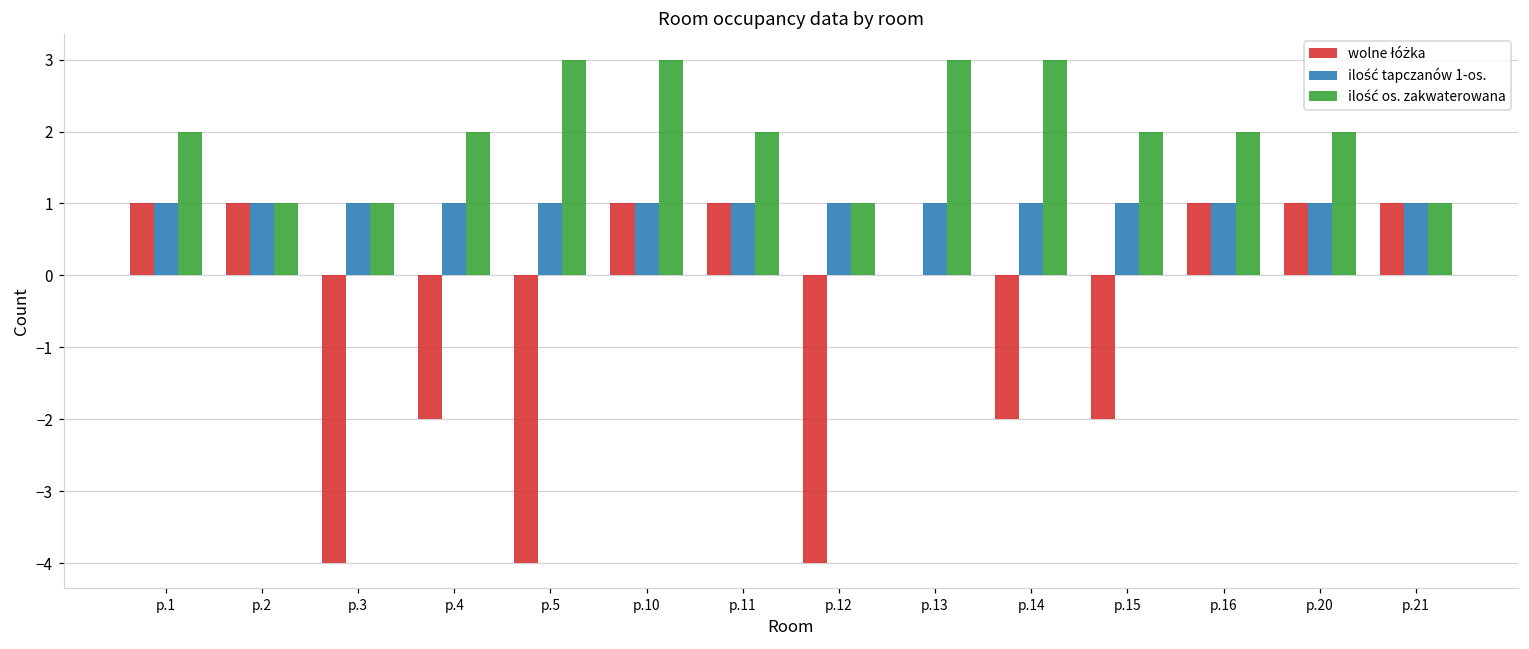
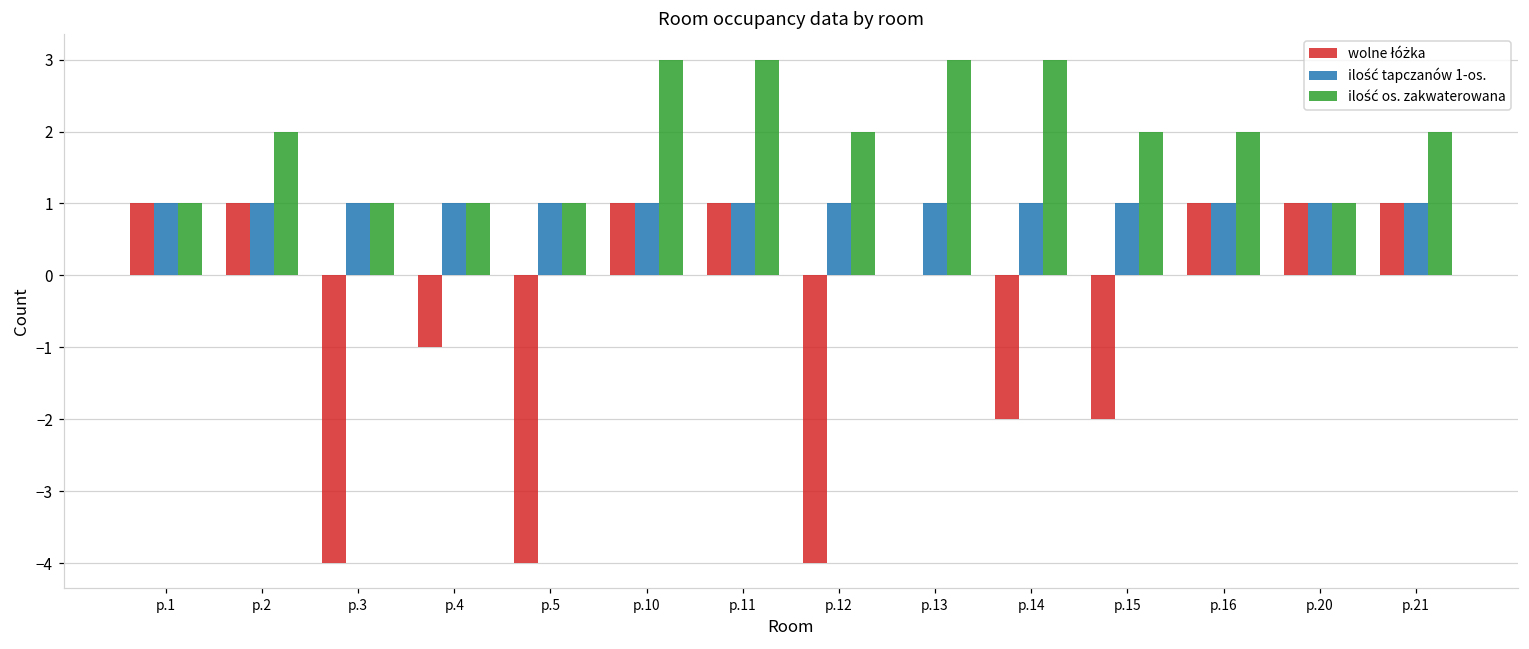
  {
    "wolne łóżka": {
      "p.1": 1,
      "p.2": 1,
      "p.3": -4,
-     "p.4": -2,
+     "p.4": -1,
      "p.5": -4,
      "p.10": 1,
      "p.11": 1,
      "p.12": -4,
      "p.13": 0,
      "p.14": -2,
      "p.15": -2,
      "p.16": 1,
      "p.20": 1,
      "p.21": 1
    },
    "ilość tapczanów 1-os.": {
      "p.1": 1,
      "p.2": 1,
      "p.3": 1,
      "p.4": 1,
      "p.5": 1,
      "p.10": 1,
      "p.11": 1,
      "p.12": 1,
      "p.13": 1,
      "p.14": 1,
      "p.15": 1,
      "p.16": 1,
      "p.20": 1,
      "p.21": 1
    },
    "ilość os. zakwaterowana": {
-     "p.1": 2,
-     "p.2": 1,
+     "p.1": 1,
+     "p.2": 2,
      "p.3": 1,
-     "p.4": 2,
-     "p.5": 3,
+     "p.4": 1,
+     "p.5": 1,
      "p.10": 3,
-     "p.11": 2,
-     "p.12": 1,
+     "p.11": 3,
+     "p.12": 2,
      "p.13": 3,
      "p.14": 3,
      "p.15": 2,
      "p.16": 2,
-     "p.20": 2,
-     "p.21": 1
+     "p.20": 1,
+     "p.21": 2
    }
  }
